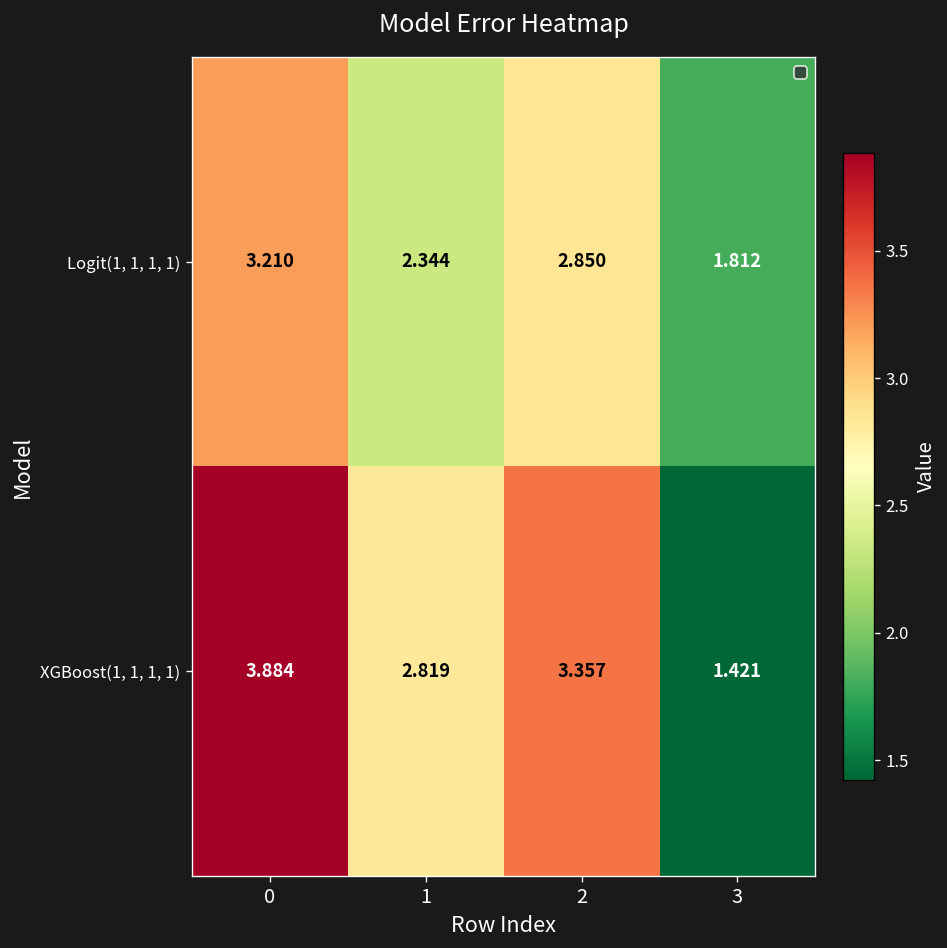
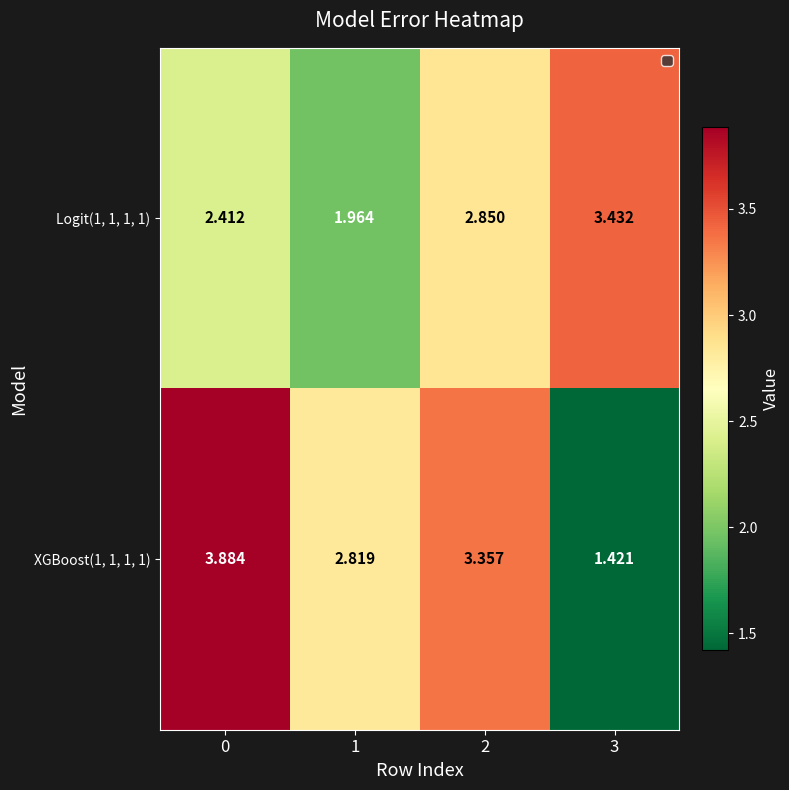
  {
    "Logit(1, 1, 1, 1)": {
-     "0": 3.210,
-     "1": 2.344,
+     "0": 2.412,
+     "1": 1.964,
      "2": 2.850,
-     "3": 1.812
+     "3": 3.432
    },
    "XGBoost(1, 1, 1, 1)": {
      "0": 3.884,
      "1": 2.819,
      "2": 3.357,
      "3": 1.421
    }
  }
